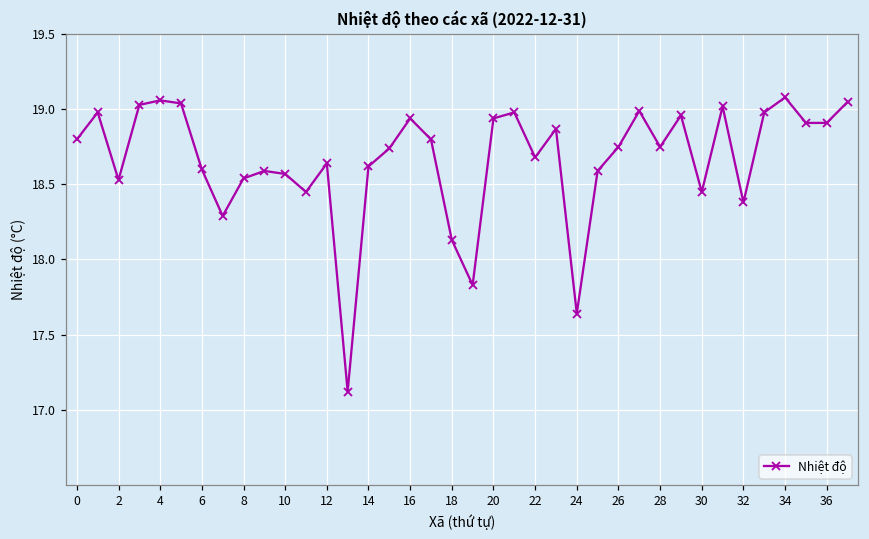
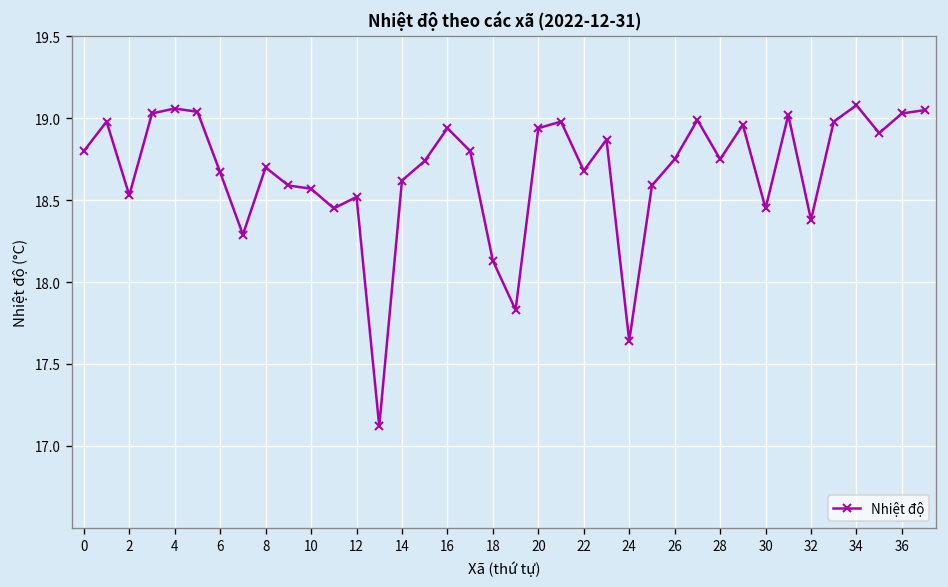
  {
    "0": 18.80,
    "2": 18.53,
    "4": 19.06,
-   "6": 18.60,
-   "8": 18.54,
+   "6": 18.67,
+   "8": 18.70,
    "10": 18.57,
-   "12": 18.64,
+   "12": 18.52,
    "14": 18.62,
    "16": 18.94,
    "18": 18.13,
    "20": 18.94,
    "22": 18.68,
    "24": 17.64,
    "26": 18.75,
    "28": 18.75,
    "30": 18.45,
    "32": 18.38,
    "34": 19.08,
-   "36": 18.91
+   "36": 19.03
  }
